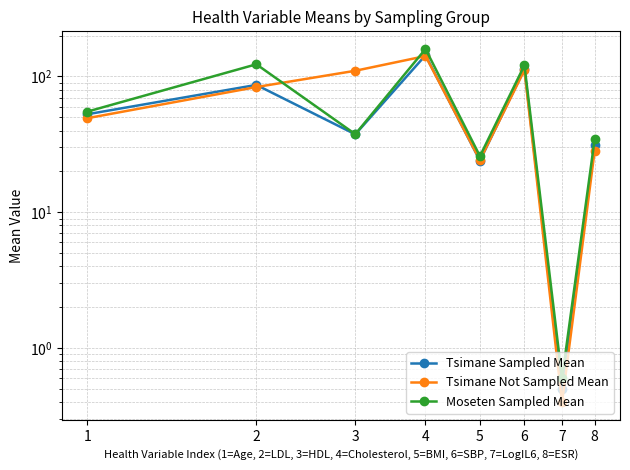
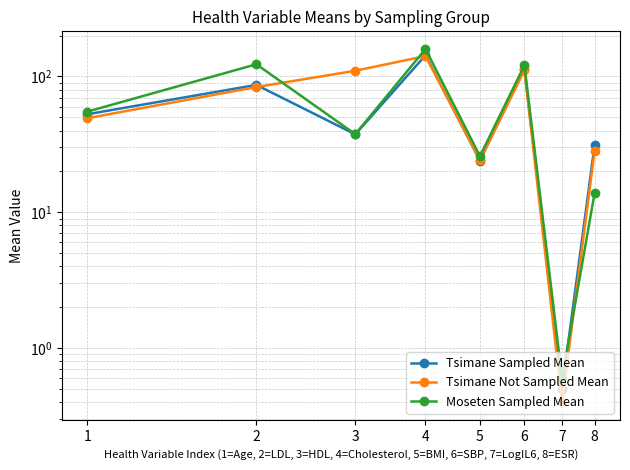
  {
    "Tsimane Sampled Mean": {
      "1": 53,
      "8": 31
    },
    "Tsimane Not Sampled Mean": {
      "1": 49,
      "3": 110,
      "8": 28
    },
    "Moseten Sampled Mean": {
      "1": 55,
      "2": 120,
      "4": 160,
      "5": 26,
      "6": 120,
-     "8": 34
+     "8": 14
    }
  }
